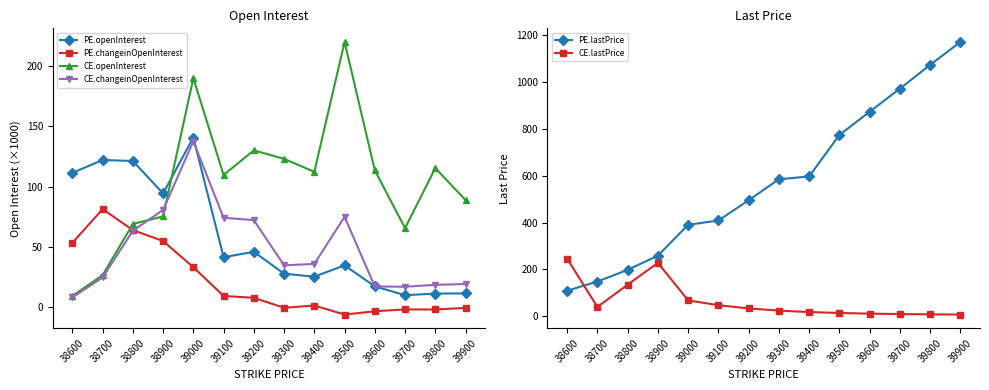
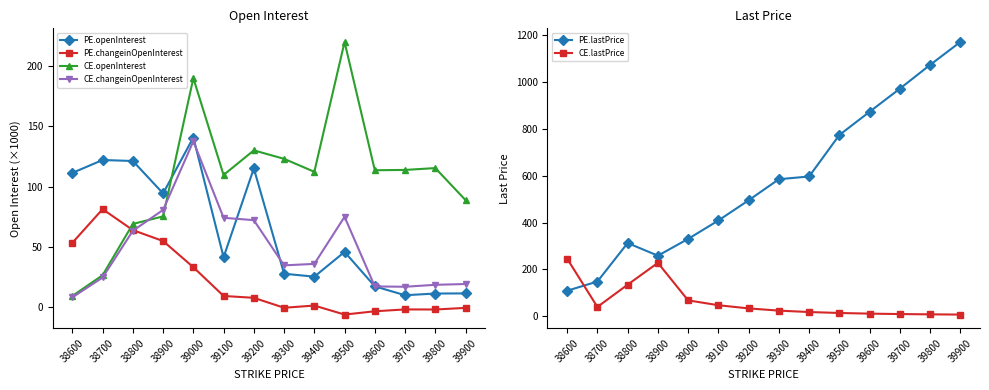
  {
    "Open Interest": {
      "PE.openInterest": {
        "38600": 112,
        "38700": 122,
        "38800": 121,
        "38900": 95,
        "39000": 141,
        "39100": 42,
-       "39200": 46,
+       "39200": 115,
        "39300": 28,
        "39400": 25,
-       "39500": 35,
+       "39500": 46,
        "39700": 10,
        "39800": 12,
        "39900": 12
      },
      "PE.changeinOpenInterest": {
        "38600": 54,
        "38700": 81,
        "38900": 55,
        "39000": 33,
        "39100": 9,
        "39200": 8,
        "39300": 0,
        "39400": 2,
        "39500": -6,
        "39600": -3,
        "39700": -2,
        "39800": -2,
        "39900": 0
      },
      "CE.openInterest": {
        "38800": 69,
        "38900": 75,
        "39000": 190,
        "39100": 110,
        "39200": 130,
        "39300": 123,
        "39400": 112,
        "39500": 220,
        "39600": 114,
-       "39700": 66,
+       "39700": 114,
        "39800": 115,
        "39900": 89
      },
      "CE.changeinOpenInterest": {
        "38900": 81,
        "39000": 138,
        "39100": 74,
        "39200": 72,
        "39300": 35,
        "39400": 36,
        "39500": 75,
        "39700": 17,
        "39800": 19,
        "39900": 19
      }
    },
    "Last Price": {
      "PE.lastPrice": {
        "38600": 110,
        "38700": 150,
-       "38800": 200,
+       "38800": 310,
        "38900": 260,
-       "39000": 390,
+       "39000": 330,
        "39100": 410,
        "39200": 500,
        "39300": 590,
        "39400": 600,
        "39500": 770,
        "39600": 870,
        "39700": 970,
        "39800": 1070,
        "39900": 1170
      },
      "CE.lastPrice": {
        "38600": 250,
        "38700": 40,
        "38800": 130,
        "38900": 230,
        "39000": 70,
        "39100": 50,
        "39200": 30,
        "39300": 20,
        "39400": 20,
        "39500": 10,
        "39600": 10,
        "39700": 10,
        "39800": 10,
        "39900": 10
      }
    }
  }
